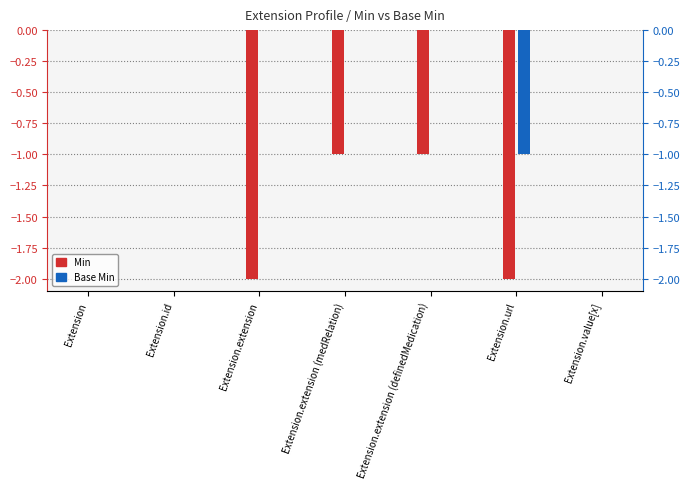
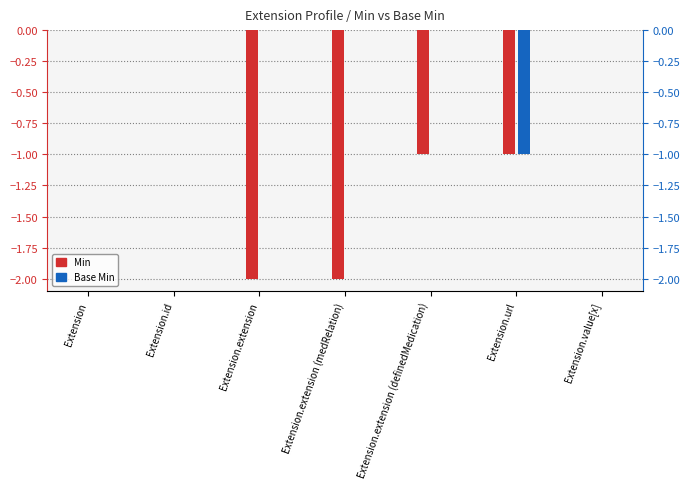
  {
    "Min": {
      "Extension": 0.00,
      "Extension.id": 0.00,
      "Extension.extension": -2.00,
-     "Extension.extension (medRelation)": -1.00,
+     "Extension.extension (medRelation)": -2.00,
      "Extension.extension (definedMedication)": -1.00,
-     "Extension.url": -2.00,
+     "Extension.url": -1.00,
      "Extension.value[x]": 0.00
    },
    "Base Min": {
      "Extension": 0.00,
      "Extension.id": 0.00,
      "Extension.extension": 0.00,
      "Extension.extension (medRelation)": 0.00,
      "Extension.extension (definedMedication)": 0.00,
      "Extension.url": -1.00,
      "Extension.value[x]": 0.00
    }
  }
